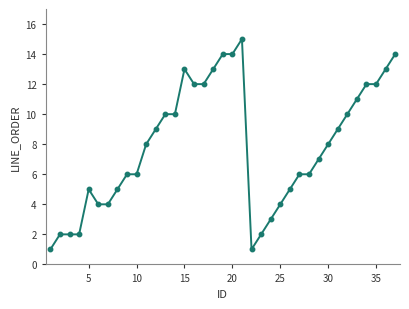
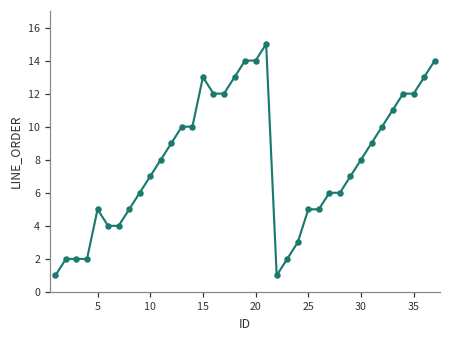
  {
    "5": 5,
-   "10": 6,
+   "10": 7,
    "15": 13,
    "20": 14,
-   "25": 4,
+   "25": 5,
    "30": 8,
    "35": 12
  }
